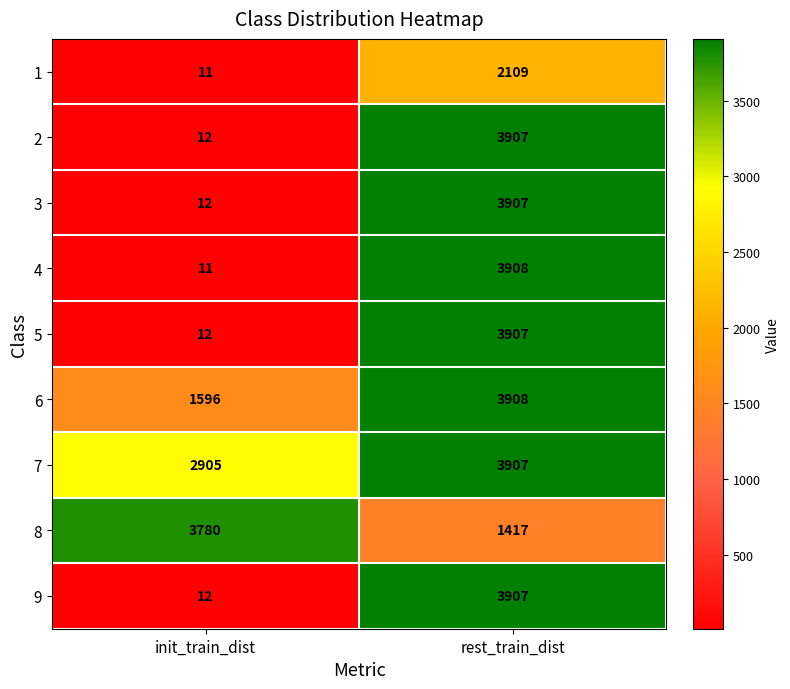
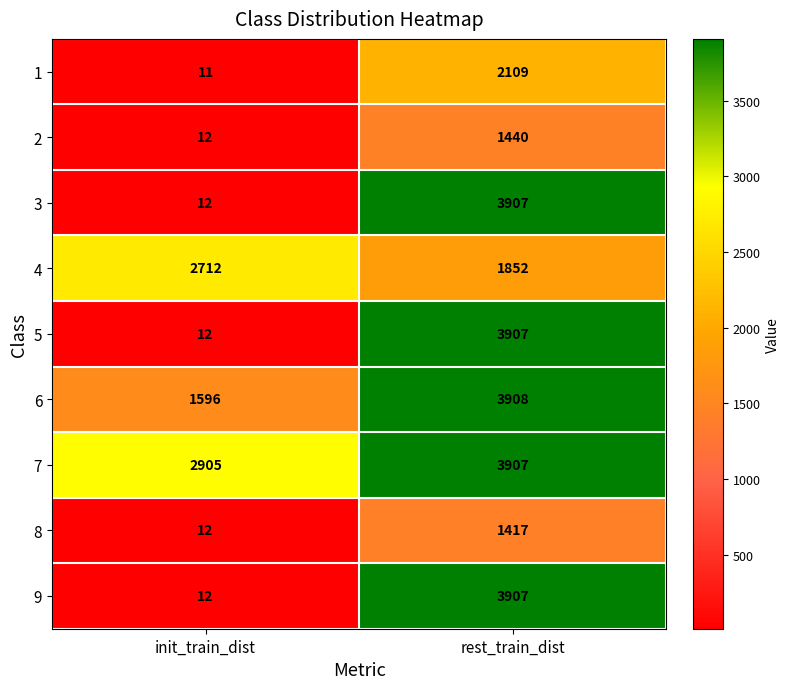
  {
    "1": {
      "init_train_dist": 11,
      "rest_train_dist": 2109
    },
    "2": {
      "init_train_dist": 12,
-     "rest_train_dist": 3907
+     "rest_train_dist": 1440
    },
    "3": {
      "init_train_dist": 12,
      "rest_train_dist": 3907
    },
    "4": {
-     "init_train_dist": 11,
-     "rest_train_dist": 3908
+     "init_train_dist": 2712,
+     "rest_train_dist": 1852
    },
    "5": {
      "init_train_dist": 12,
      "rest_train_dist": 3907
    },
    "6": {
      "init_train_dist": 1596,
      "rest_train_dist": 3908
    },
    "7": {
      "init_train_dist": 2905,
      "rest_train_dist": 3907
    },
    "8": {
-     "init_train_dist": 3780,
+     "init_train_dist": 12,
      "rest_train_dist": 1417
    },
    "9": {
      "init_train_dist": 12,
      "rest_train_dist": 3907
    }
  }
